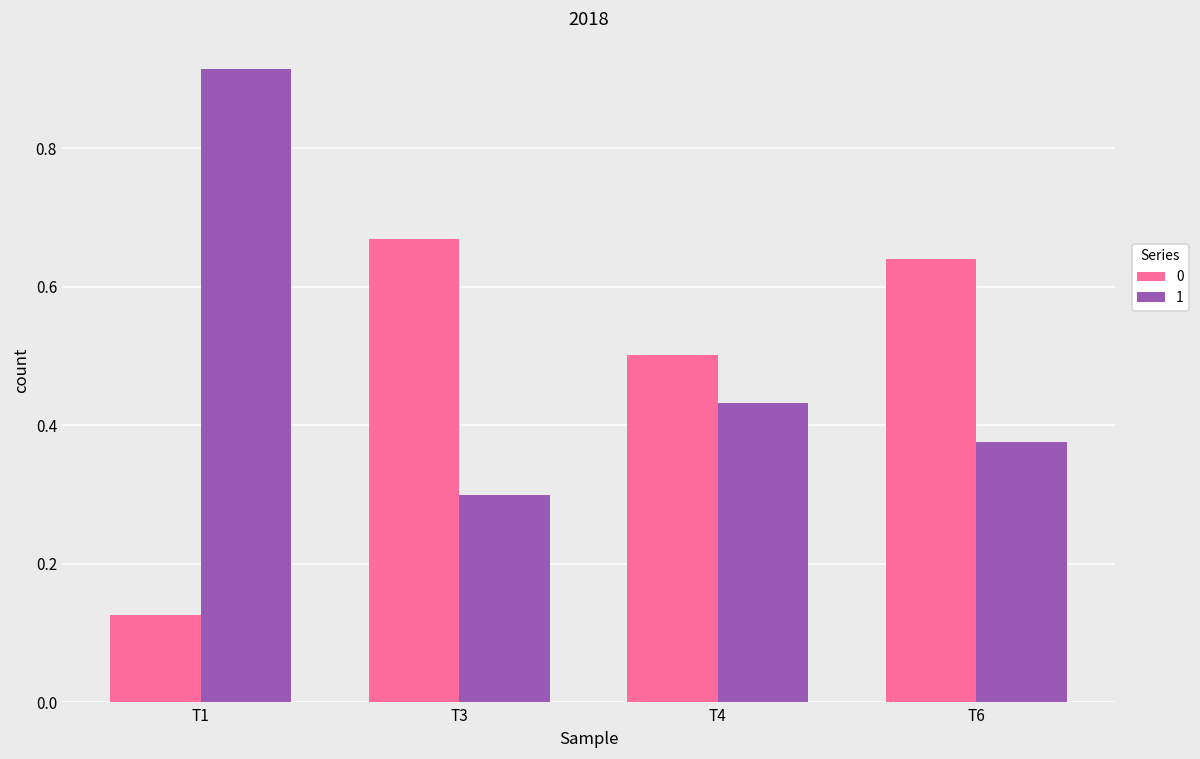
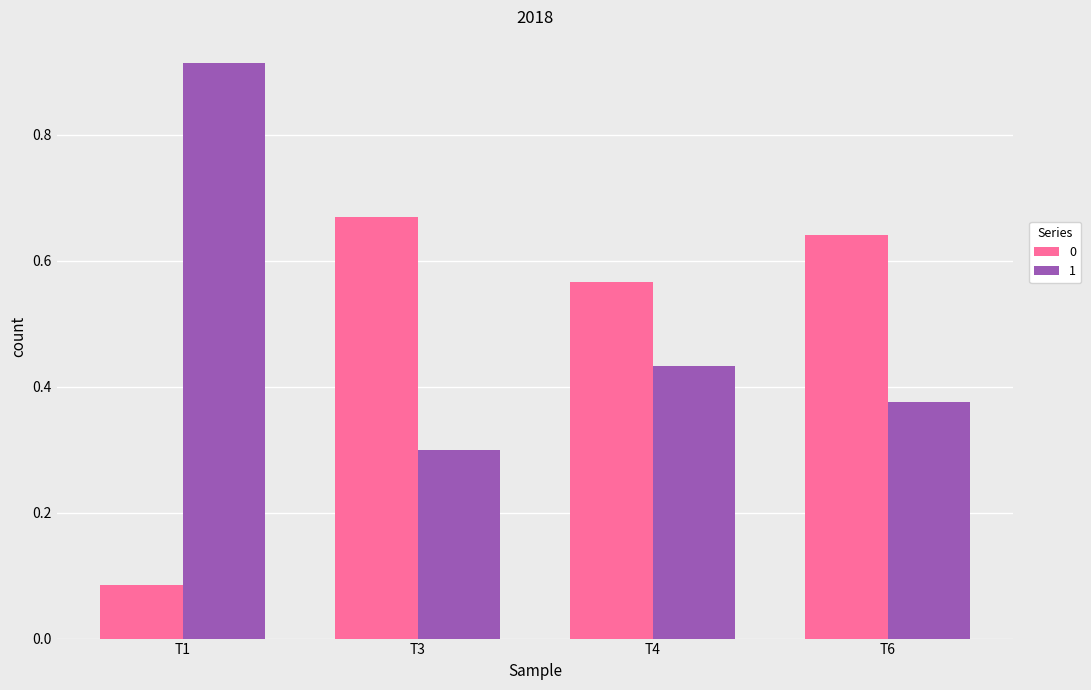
  {
    "0": {
-     "T1": 0.13,
+     "T1": 0.09,
      "T3": 0.67,
-     "T4": 0.50,
+     "T4": 0.57,
      "T6": 0.64
    },
    "1": {
      "T1": 0.91,
      "T3": 0.30,
      "T4": 0.43,
      "T6": 0.38
    }
  }
